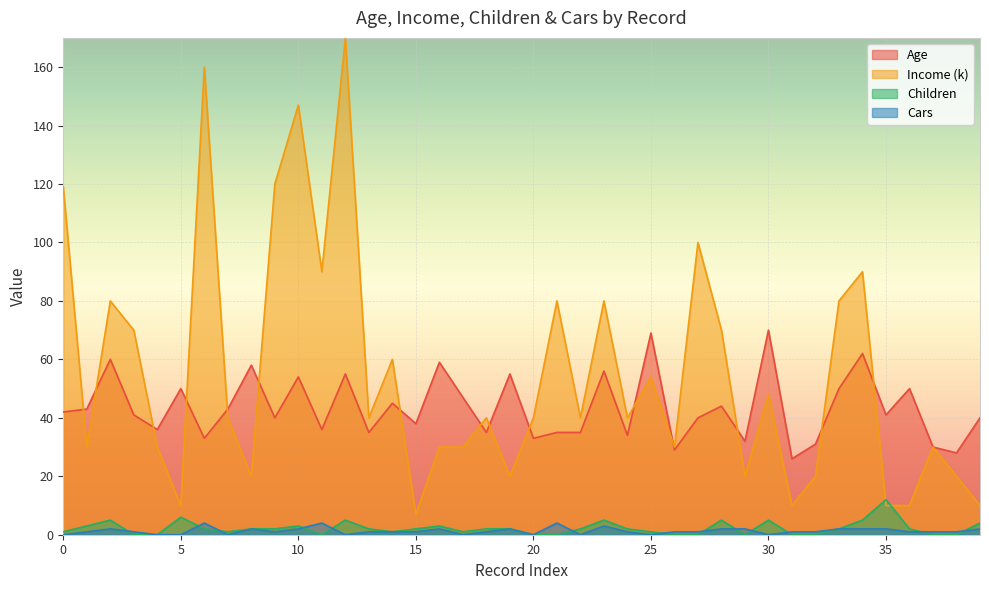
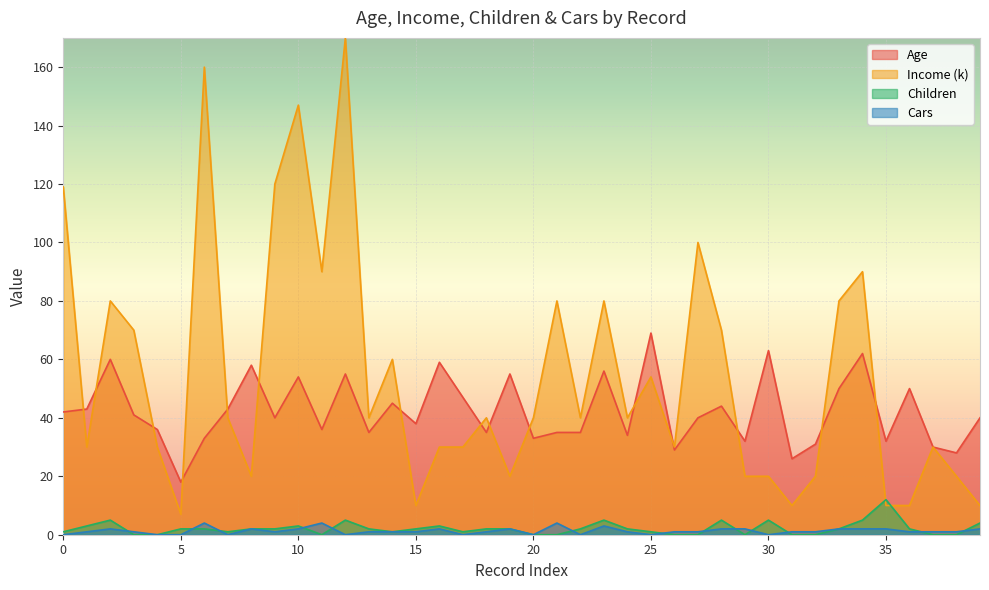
  {
    "Age": {
      "0": 42,
-     "5": 50,
+     "5": 18,
      "10": 54,
      "15": 38,
      "20": 33,
      "25": 69,
-     "30": 70,
-     "35": 41
+     "30": 63,
+     "35": 32
    },
    "Income (k)": {
      "0": 119,
-     "5": 10,
+     "5": 7,
      "10": 147,
-     "15": 7,
+     "15": 10,
      "20": 40,
      "25": 54,
-     "30": 48,
+     "30": 20,
      "35": 10
    },
    "Children": {
      "0": 1,
-     "5": 6,
+     "5": 2,
      "10": 3,
      "15": 2,
      "25": 1,
      "30": 5,
      "35": 12
    },
    "Cars": {
      "0": 0,
      "5": 0,
      "10": 2,
      "15": 1,
      "25": 0,
      "30": 0,
      "35": 2
    }
  }
